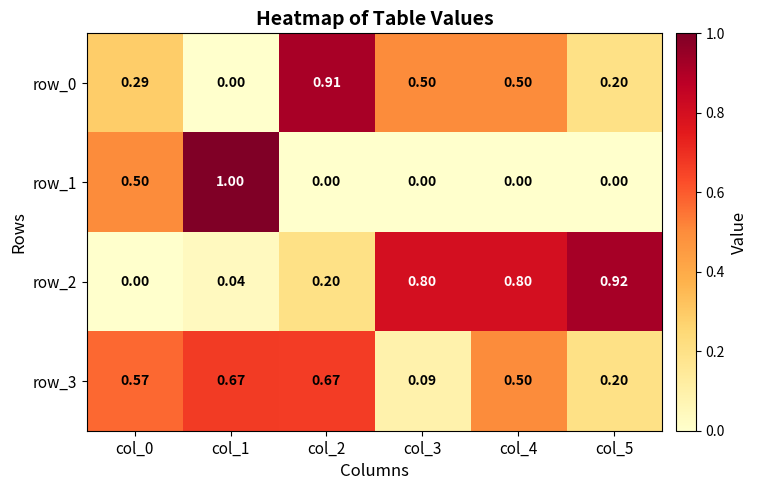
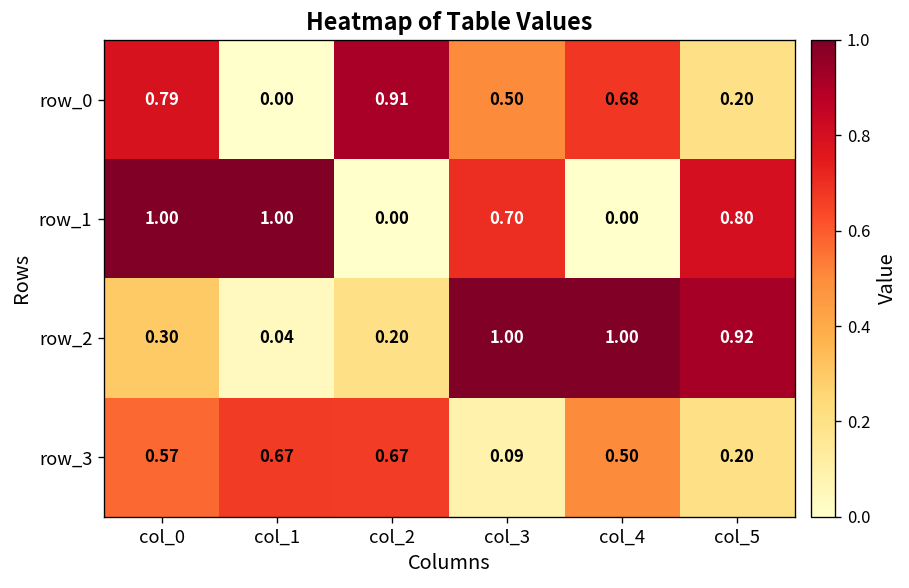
  {
    "row_0": {
-     "col_0": 0.29,
+     "col_0": 0.79,
      "col_1": 0.00,
      "col_2": 0.91,
      "col_3": 0.50,
-     "col_4": 0.50,
+     "col_4": 0.68,
      "col_5": 0.20
    },
    "row_1": {
-     "col_0": 0.50,
+     "col_0": 1.00,
      "col_1": 1.00,
      "col_2": 0.00,
-     "col_3": 0.00,
+     "col_3": 0.70,
      "col_4": 0.00,
-     "col_5": 0.00
+     "col_5": 0.80
    },
    "row_2": {
-     "col_0": 0.00,
+     "col_0": 0.30,
      "col_1": 0.04,
      "col_2": 0.20,
-     "col_3": 0.80,
-     "col_4": 0.80,
+     "col_3": 1.00,
+     "col_4": 1.00,
      "col_5": 0.92
    },
    "row_3": {
      "col_0": 0.57,
      "col_1": 0.67,
      "col_2": 0.67,
      "col_3": 0.09,
      "col_4": 0.50,
      "col_5": 0.20
    }
  }
